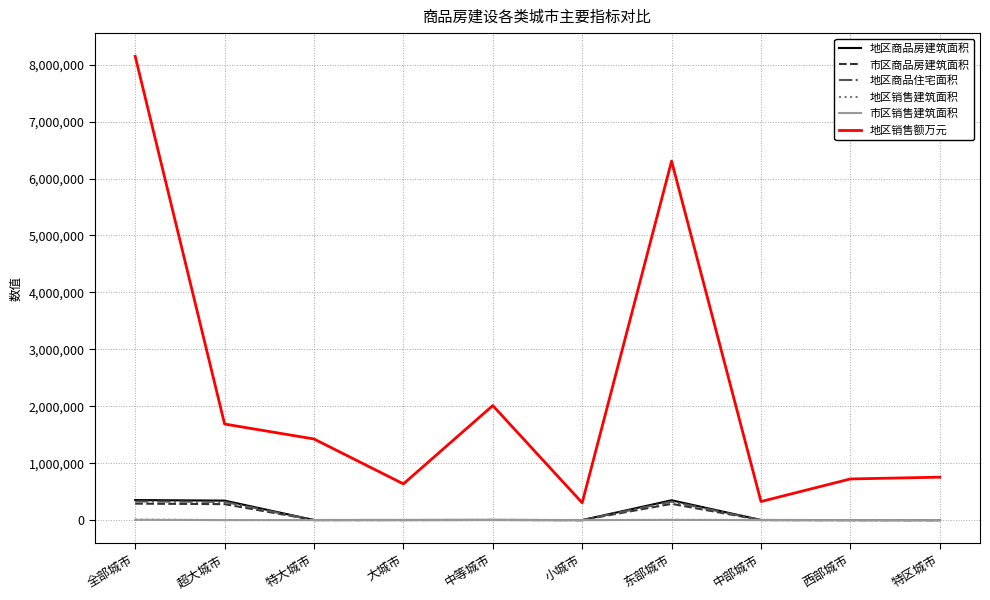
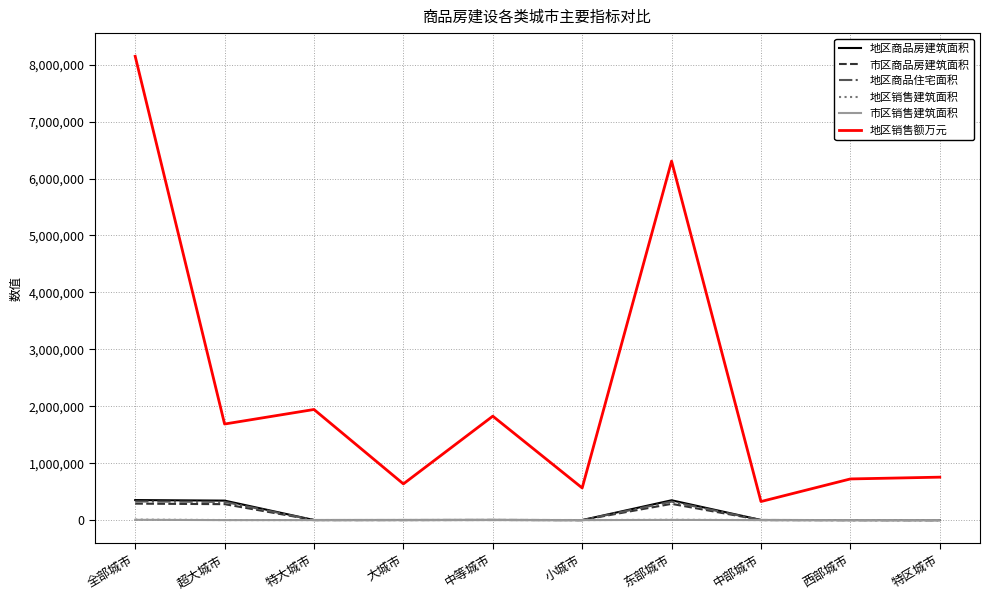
  {
    "市区销售建筑面积": {
      "全部城市": "0",
      "超大城市": "0",
      "东部城市": "0"
    },
    "地区销售额万元": {
      "全部城市": "8,100,000",
      "超大城市": "1,700,000",
-     "特大城市": "1,400,000",
+     "特大城市": "1,900,000",
      "大城市": "600,000",
-     "中等城市": "2,000,000",
-     "小城市": "300,000",
+     "中等城市": "1,800,000",
+     "小城市": "600,000",
      "东部城市": "6,300,000",
      "中部城市": "300,000",
      "西部城市": "700,000",
      "特区城市": "800,000"
    }
  }
